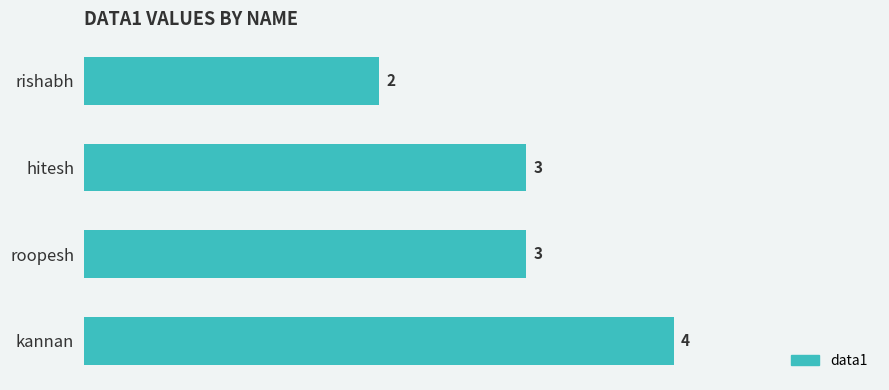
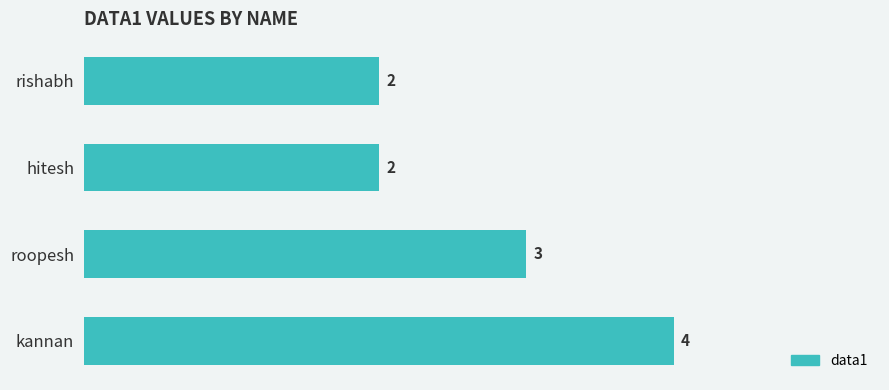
  {
    "rishabh": 2,
-   "hitesh": 3,
+   "hitesh": 2,
    "roopesh": 3,
    "kannan": 4
  }
